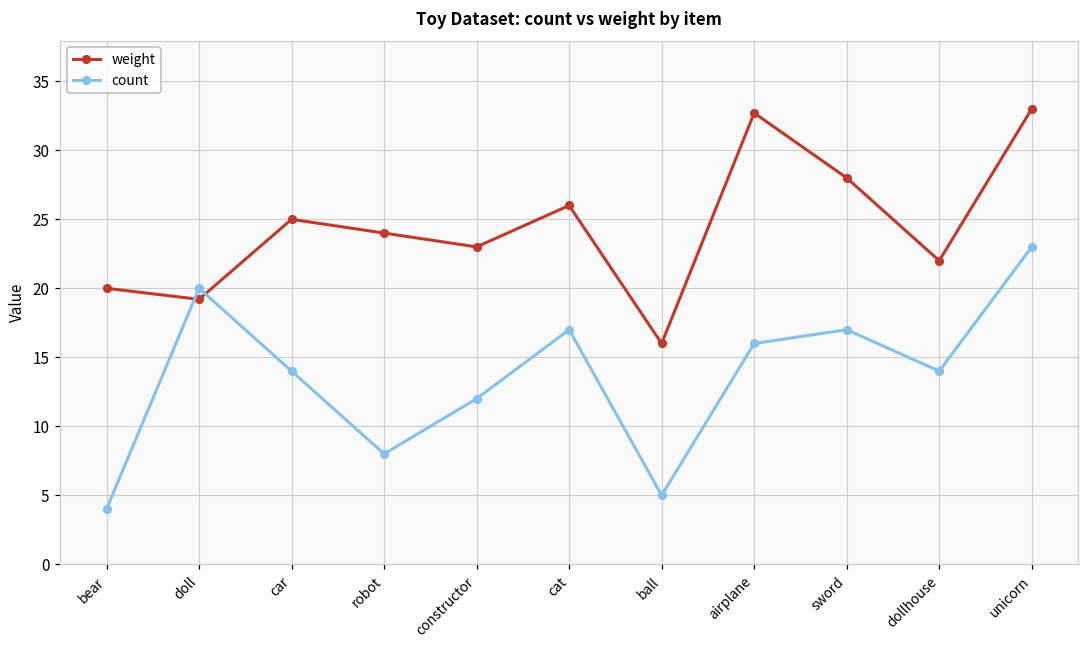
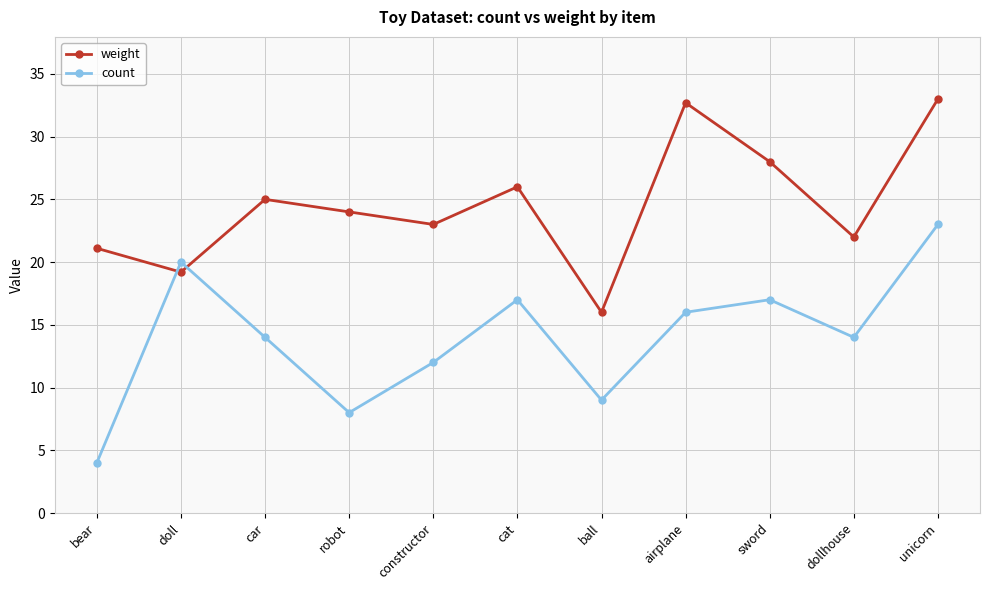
  {
    "weight": {
-     "bear": 20.0,
+     "bear": 21.1,
      "doll": 19.2,
      "car": 25.0,
      "robot": 24.0,
      "constructor": 23.0,
      "cat": 26.0,
      "ball": 16.0,
      "airplane": 32.7,
      "sword": 28.0,
      "dollhouse": 22.0,
      "unicorn": 33.0
    },
    "count": {
      "bear": 4,
      "doll": 20,
      "car": 14,
      "robot": 8,
      "constructor": 12,
      "cat": 17,
-     "ball": 5,
+     "ball": 9,
      "airplane": 16,
      "sword": 17,
      "dollhouse": 14,
      "unicorn": 23
    }
  }
